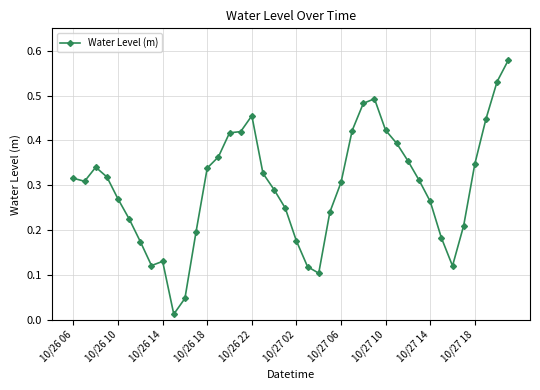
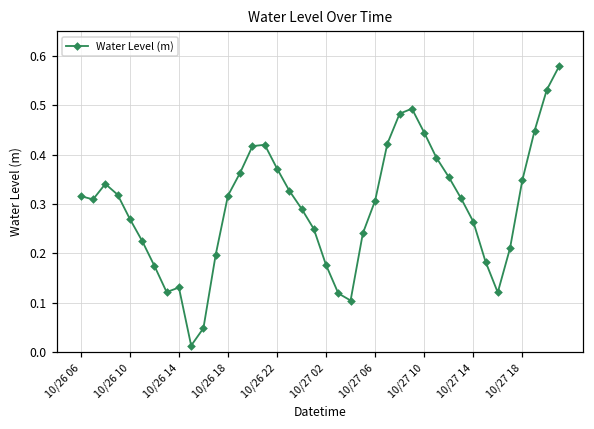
  {
    "10/26 06": 0.32,
    "10/26 10": 0.27,
    "10/26 14": 0.13,
-   "10/26 18": 0.34,
-   "10/26 22": 0.46,
+   "10/26 18": 0.32,
+   "10/26 22": 0.37,
    "10/27 02": 0.18,
    "10/27 06": 0.31,
-   "10/27 10": 0.42,
+   "10/27 10": 0.44,
    "10/27 14": 0.26,
    "10/27 18": 0.35
  }
